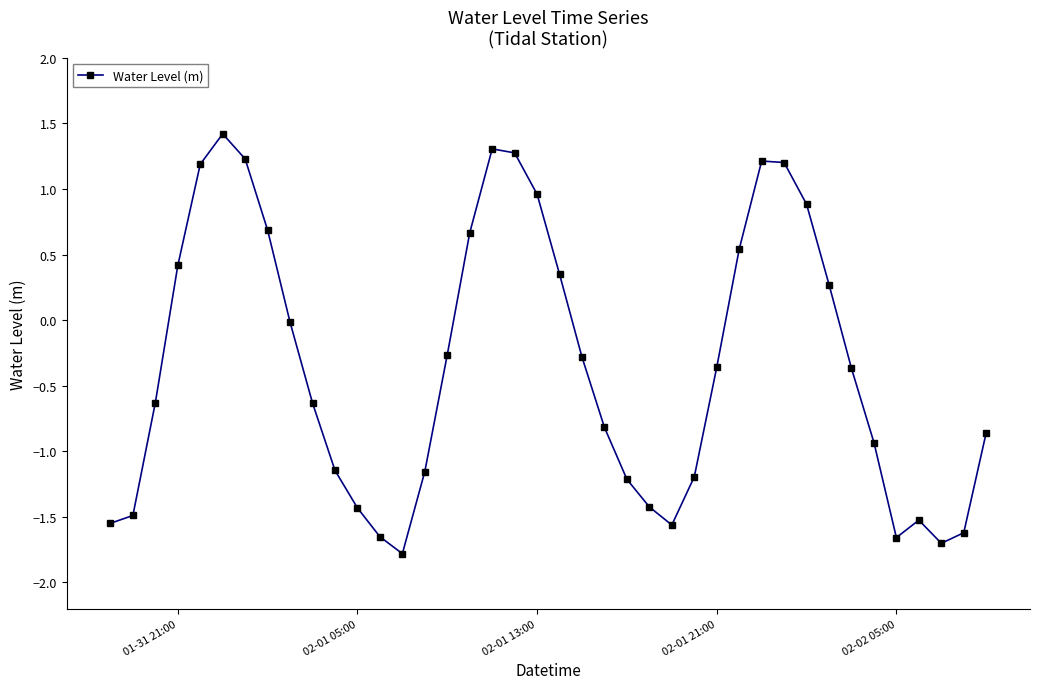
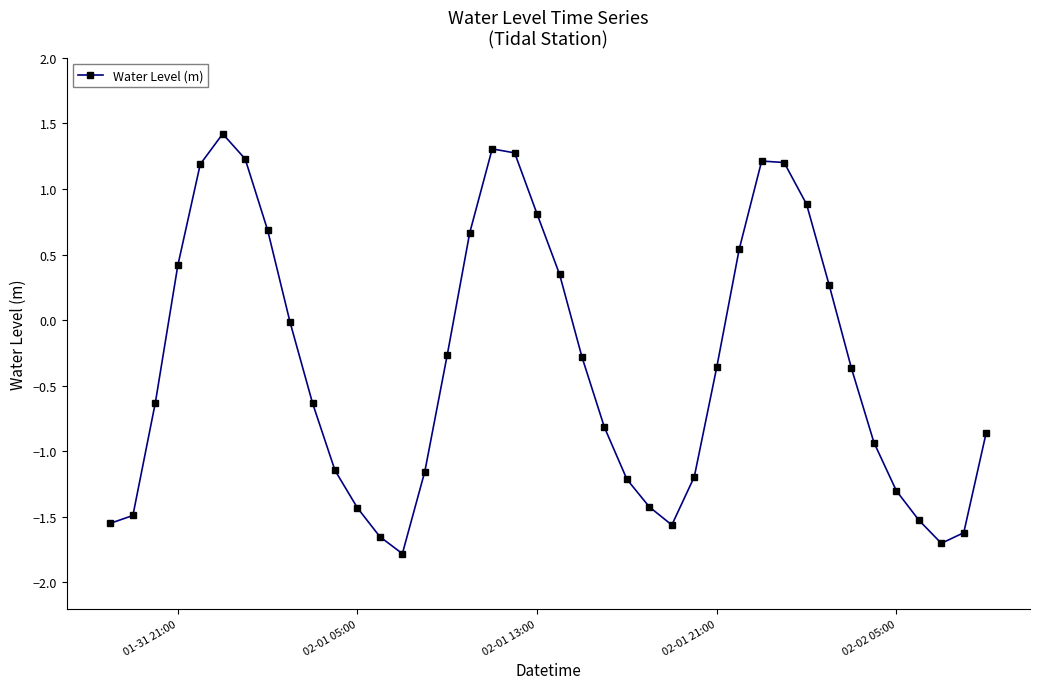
  {
    "01-31 21:00": 0.42,
    "02-01 05:00": -1.43,
-   "02-01 13:00": 0.96,
+   "02-01 13:00": 0.81,
    "02-01 21:00": -0.36,
-   "02-02 05:00": -1.66
+   "02-02 05:00": -1.30
  }
